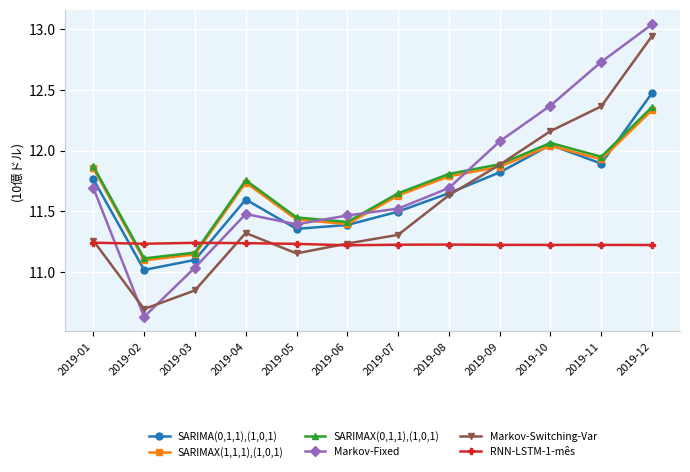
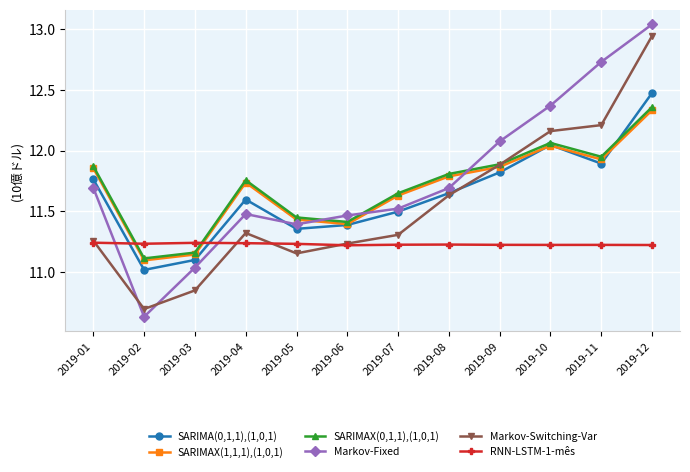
  {
    "SARIMA(0,1,1),(1,0,1)": {
      "2019-01": 11.76,
      "2019-02": 11.02,
      "2019-03": 11.10,
      "2019-04": 11.60,
      "2019-05": 11.36,
      "2019-07": 11.50,
      "2019-09": 11.82,
      "2019-11": 11.89,
      "2019-12": 12.48
    },
    "SARIMAX(1,1,1),(1,0,1)": {
      "2019-11": 11.93,
      "2019-12": 12.33
    },
    "SARIMAX(0,1,1),(1,0,1)": {
      "2019-11": 11.95,
      "2019-12": 12.36
    },
    "Markov-Fixed": {
      "2019-01": 11.69,
      "2019-02": 10.63,
      "2019-03": 11.04,
      "2019-04": 11.48,
      "2019-05": 11.39,
      "2019-06": 11.47,
      "2019-07": 11.52,
      "2019-08": 11.69,
      "2019-09": 12.08,
      "2019-10": 12.37,
      "2019-11": 12.73,
      "2019-12": 13.04
    },
    "Markov-Switching-Var": {
      "2019-02": 10.70,
      "2019-03": 10.85,
      "2019-04": 11.32,
      "2019-05": 11.15,
      "2019-07": 11.31,
      "2019-10": 12.16,
-     "2019-11": 12.37,
+     "2019-11": 12.21,
      "2019-12": 12.95
    },
    "RNN-LSTM-1-mês": {
      "2019-02": 11.23,
      "2019-03": 11.24,
      "2019-04": 11.24,
      "2019-05": 11.23,
      "2019-07": 11.23,
      "2019-08": 11.23,
      "2019-09": 11.22,
      "2019-10": 11.22,
      "2019-11": 11.22,
      "2019-12": 11.22
    }
  }
